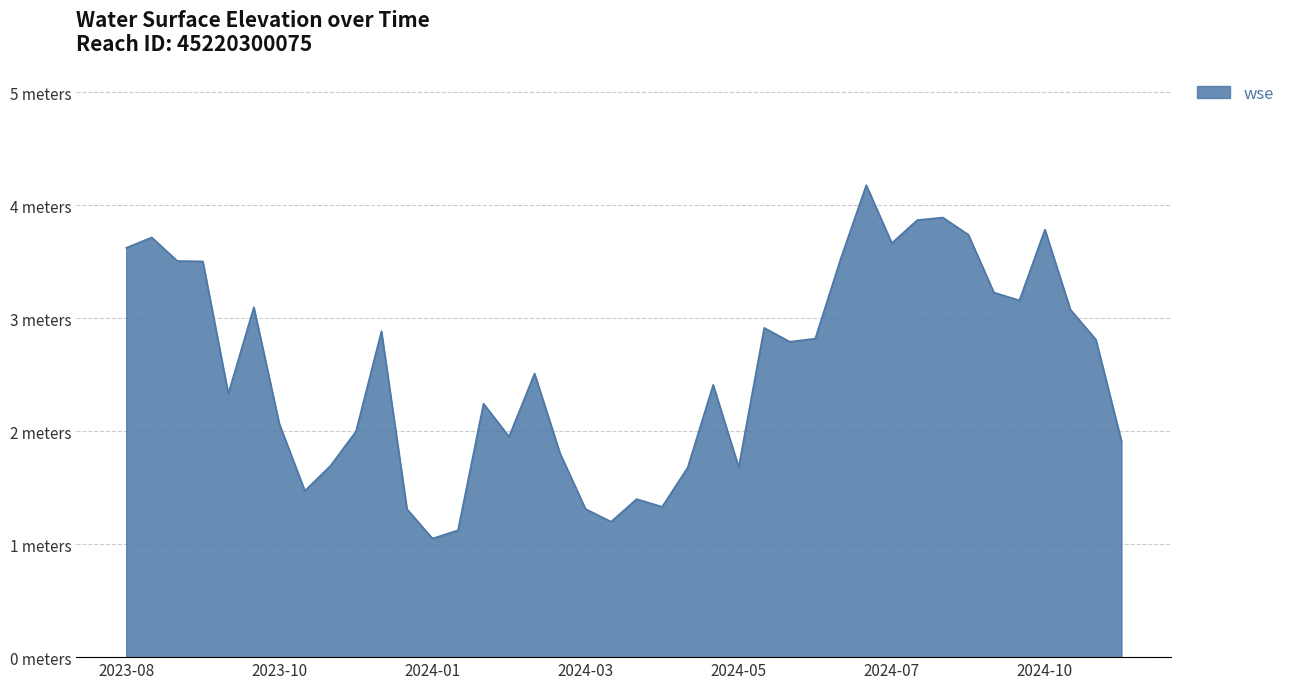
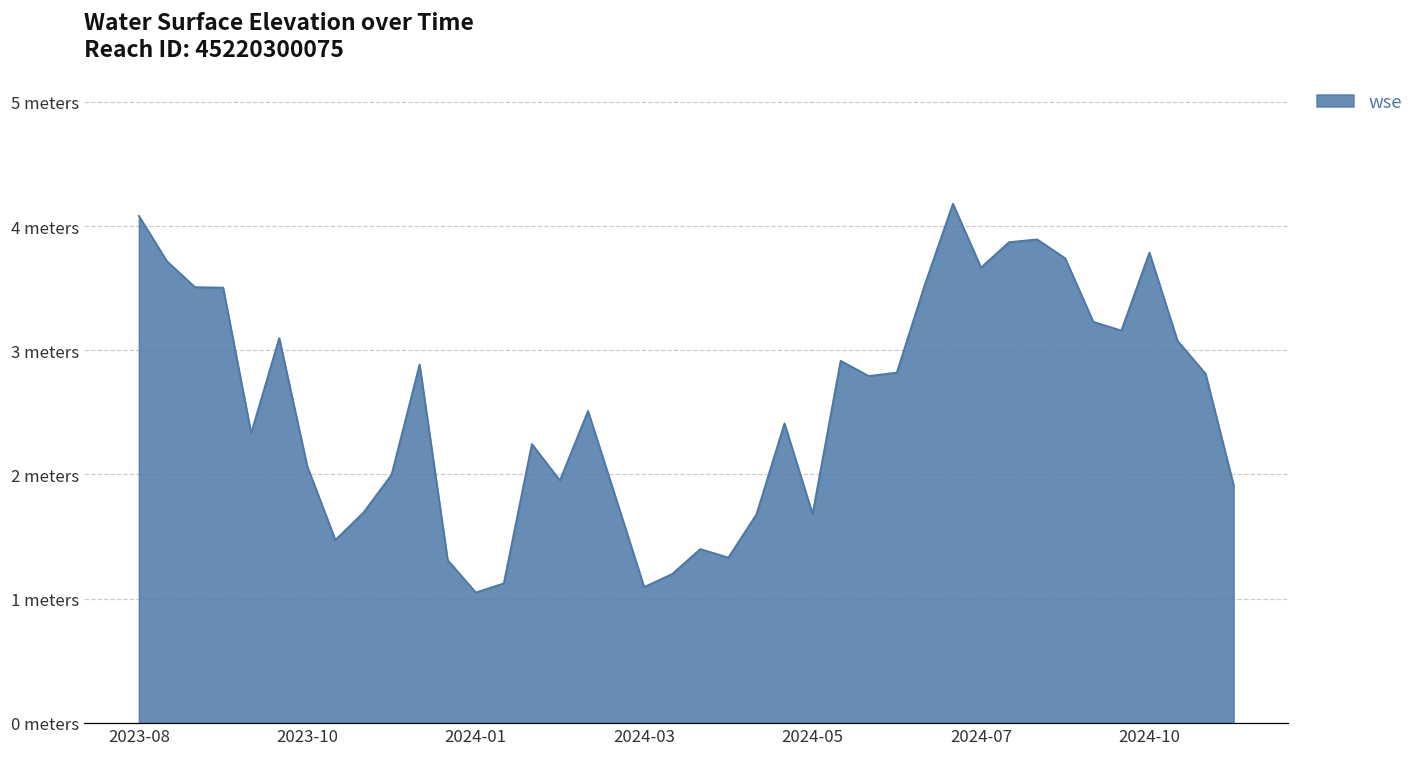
  {
-   "2023-08": "3.62 meters",
+   "2023-08": "4.08 meters",
    "2023-10": "2.06 meters",
    "2024-01": "1.05 meters",
-   "2024-03": "1.31 meters",
+   "2024-03": "1.09 meters",
    "2024-05": "1.68 meters",
    "2024-07": "3.67 meters",
    "2024-10": "3.79 meters"
  }
